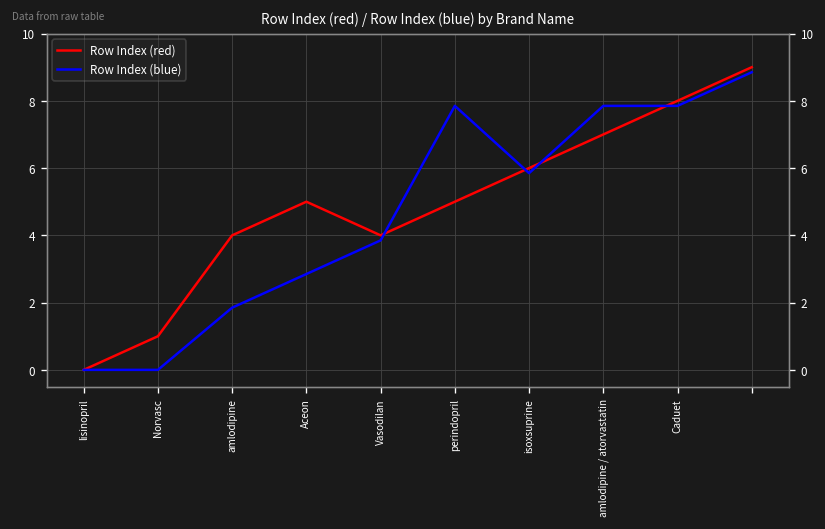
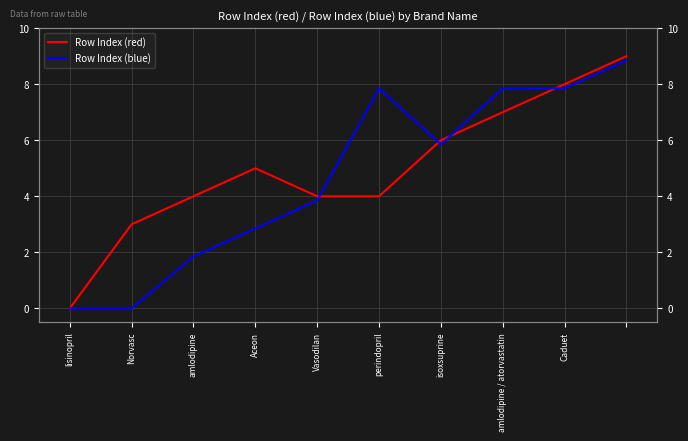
  {
    "Row Index (red)": {
-     "Norvasc": 1,
+     "Norvasc": 3,
      "amlodipine": 4,
      "Aceon": 5,
      "Vasodilan": 4,
-     "perindopril": 5,
+     "perindopril": 4,
      "isoxsuprine": 6,
      "amlodipine / atorvastatin": 7,
      "Caduet": 8
    },
    "Row Index (blue)": {
      "Norvasc": 0,
      "amlodipine": 1.9,
      "Aceon": 2.9,
      "Vasodilan": 3.9,
      "perindopril": 7.9,
      "isoxsuprine": 5.9,
      "amlodipine / atorvastatin": 7.9,
      "Caduet": 7.9
    }
  }
